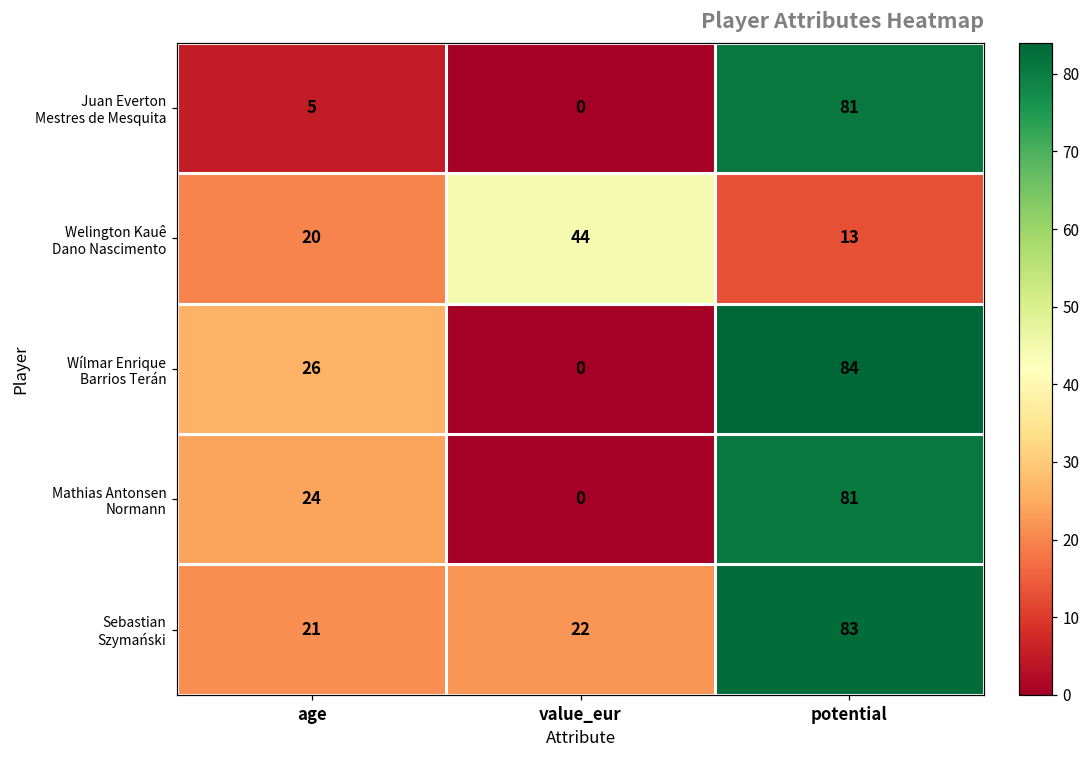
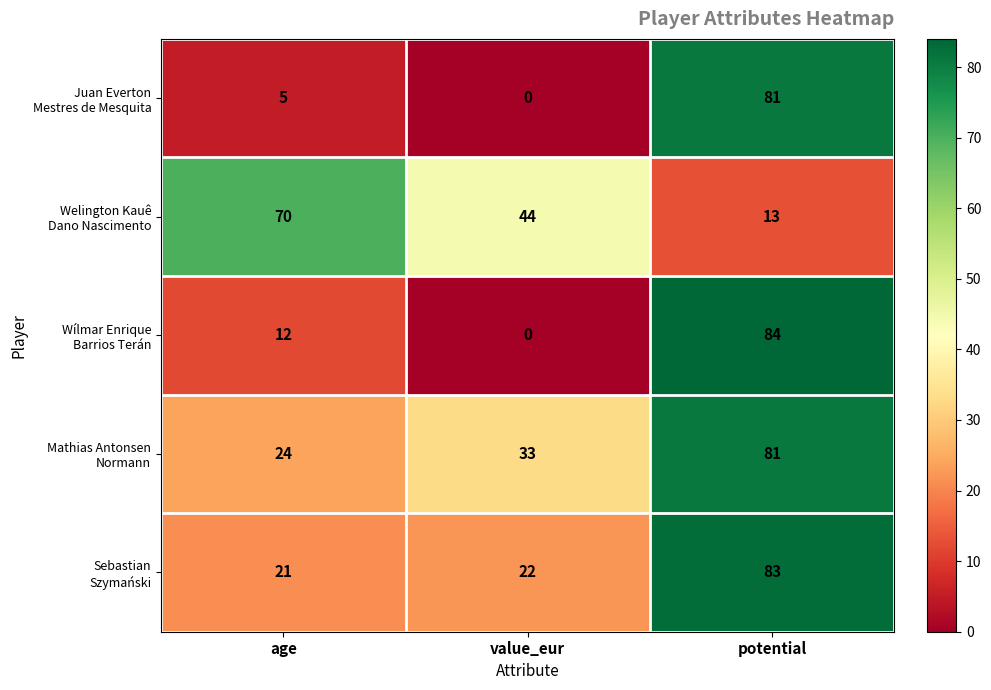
  {
    "Juan Everton Mestres de Mesquita": {
      "age": 5,
      "value_eur": 0,
      "potential": 81
    },
    "Welington Kauê Dano Nascimento": {
-     "age": 20,
+     "age": 70,
      "value_eur": 44,
      "potential": 13
    },
    "Wílmar Enrique Barrios Terán": {
-     "age": 26,
+     "age": 12,
      "value_eur": 0,
      "potential": 84
    },
    "Mathias Antonsen Normann": {
      "age": 24,
-     "value_eur": 0,
+     "value_eur": 33,
      "potential": 81
    },
    "Sebastian Szymański": {
      "age": 21,
      "value_eur": 22,
      "potential": 83
    }
  }
